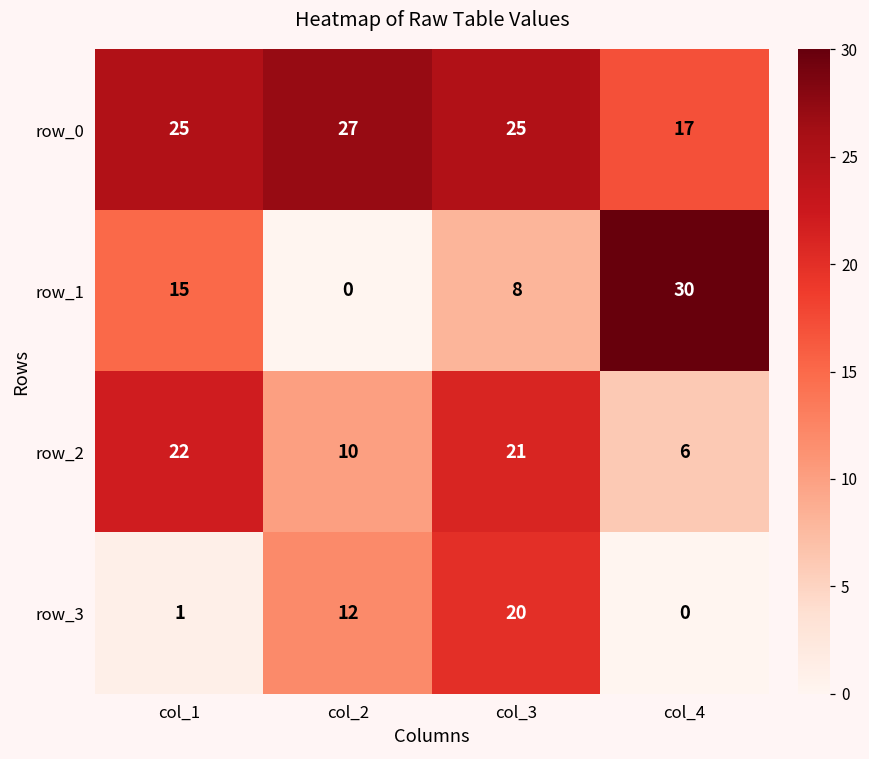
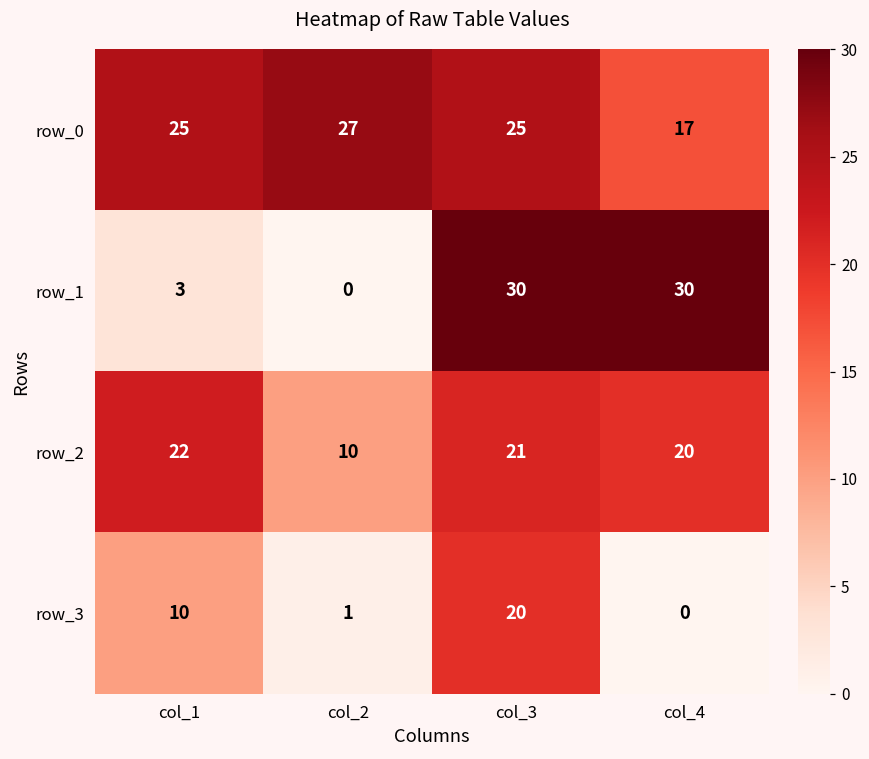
  {
    "row_0": {
      "col_1": 25,
      "col_2": 27,
      "col_3": 25,
      "col_4": 17
    },
    "row_1": {
-     "col_1": 15,
+     "col_1": 3,
      "col_2": 0,
-     "col_3": 8,
+     "col_3": 30,
      "col_4": 30
    },
    "row_2": {
      "col_1": 22,
      "col_2": 10,
      "col_3": 21,
-     "col_4": 6
+     "col_4": 20
    },
    "row_3": {
-     "col_1": 1,
-     "col_2": 12,
+     "col_1": 10,
+     "col_2": 1,
      "col_3": 20,
      "col_4": 0
    }
  }
